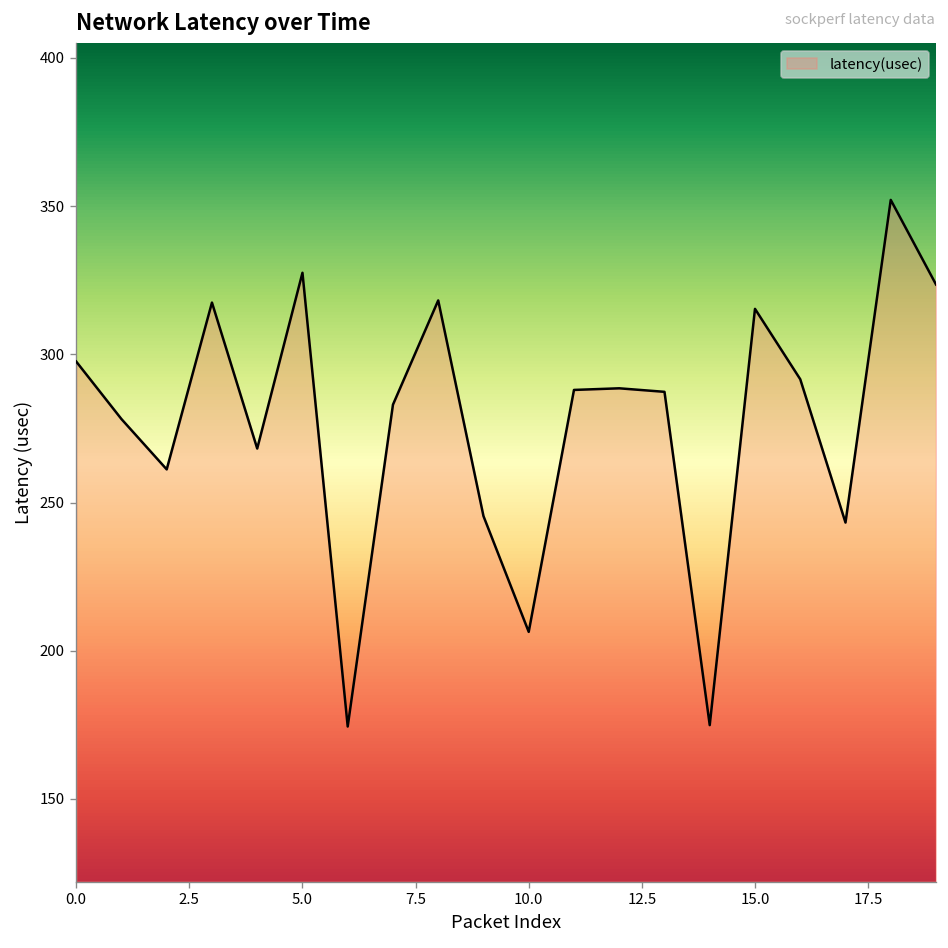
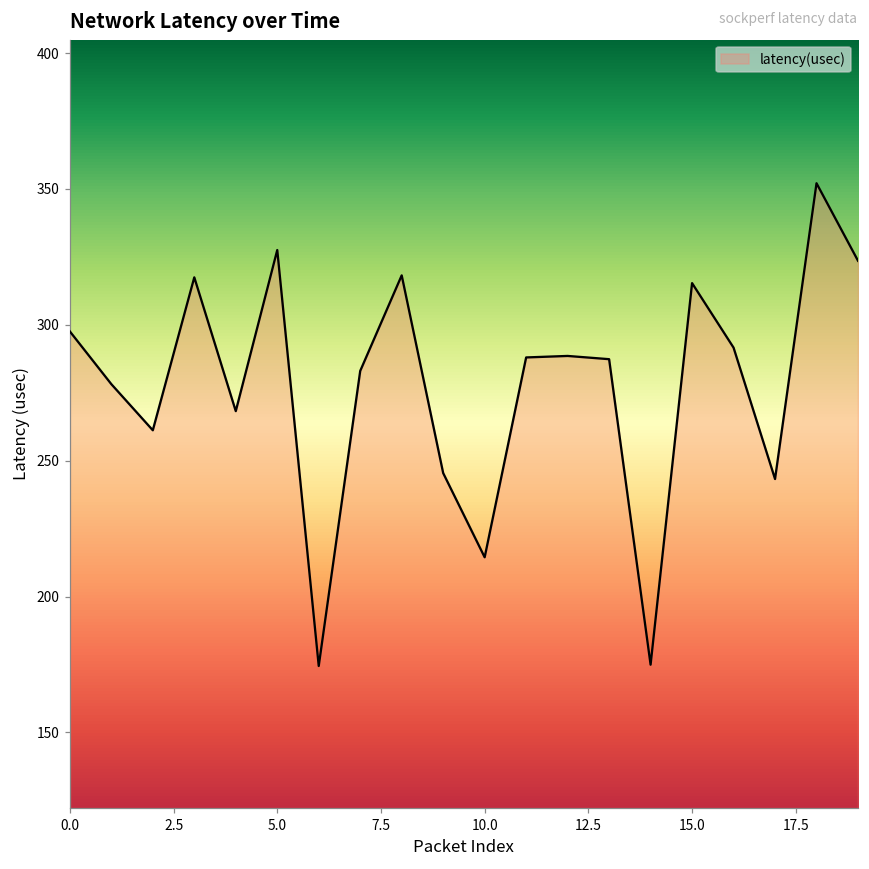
  {
    "0.0": 298,
    "5.0": 328,
-   "10.0": 206,
+   "10.0": 214,
    "15.0": 315
  }
